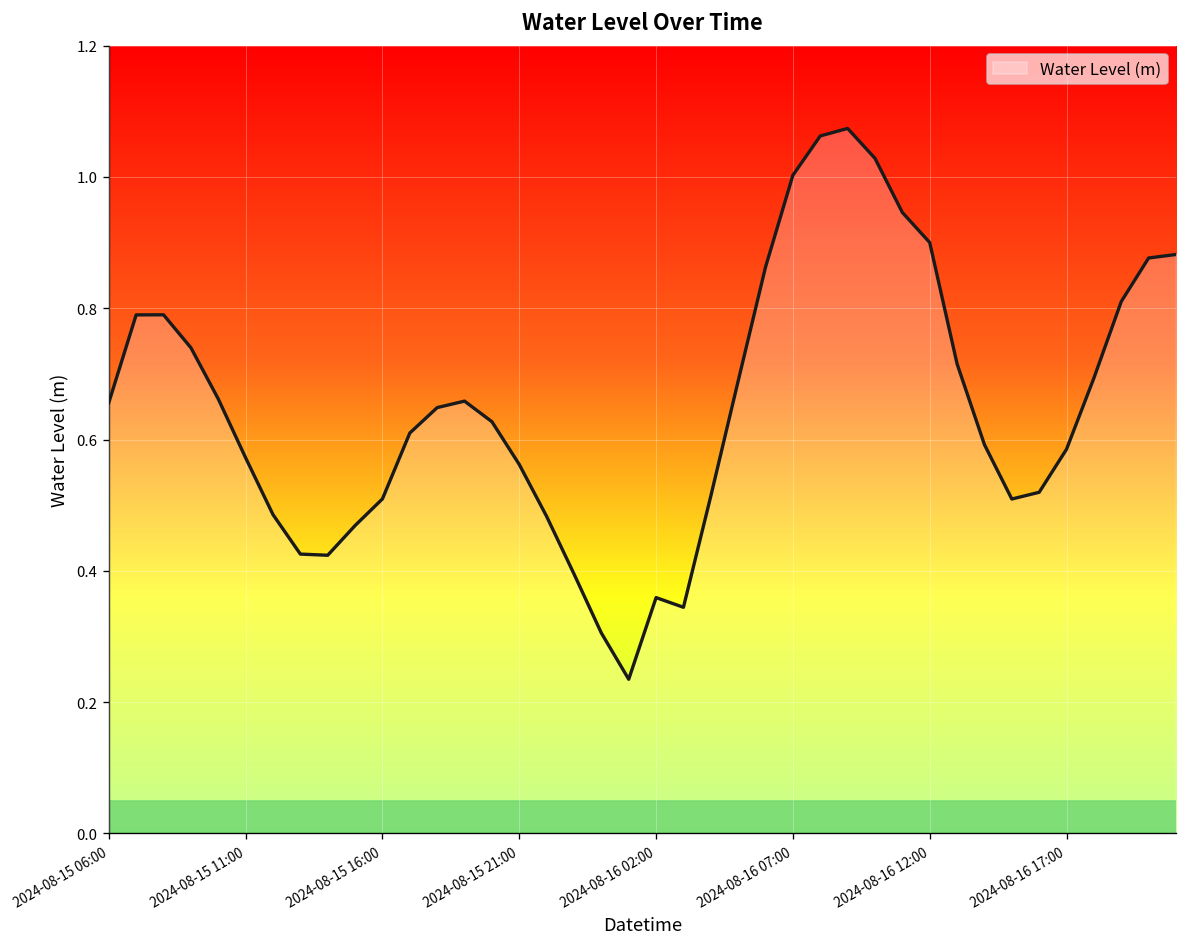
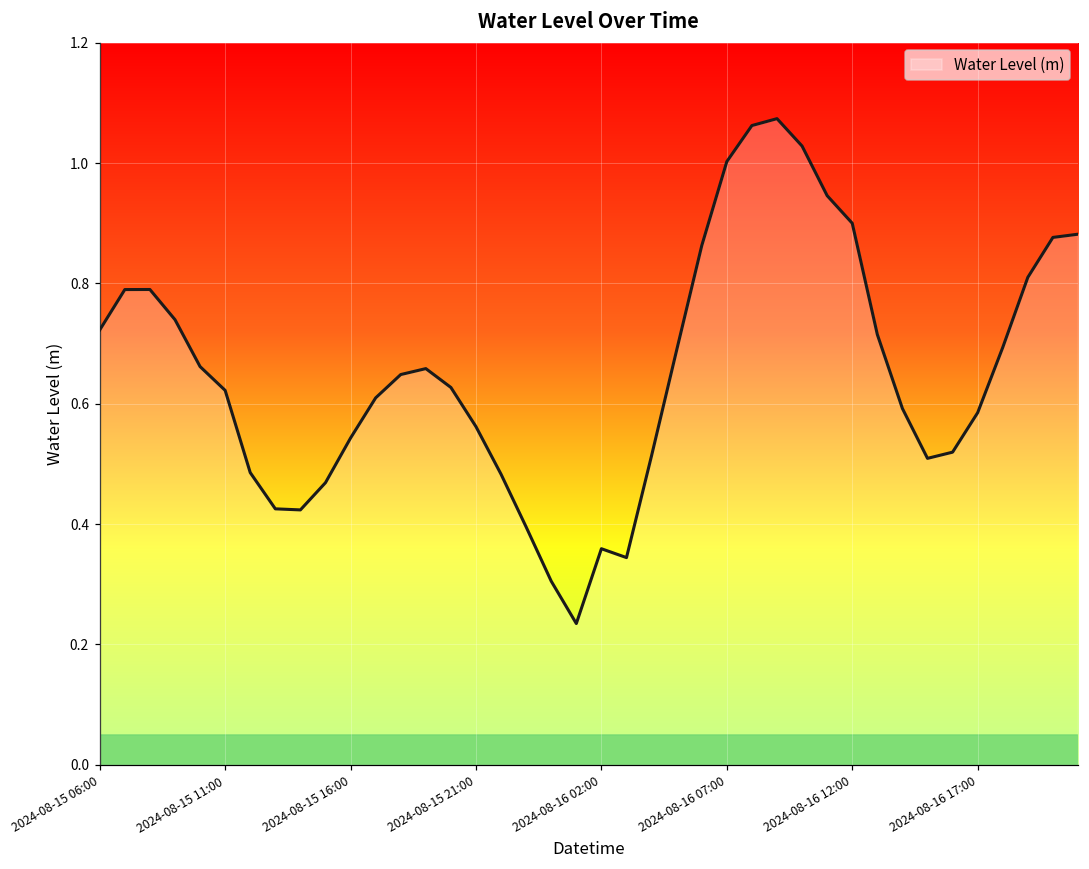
  {
-   "2024-08-15 06:00": 0.66,
-   "2024-08-15 11:00": 0.57,
-   "2024-08-15 16:00": 0.51,
+   "2024-08-15 06:00": 0.72,
+   "2024-08-15 11:00": 0.62,
+   "2024-08-15 16:00": 0.54,
    "2024-08-15 21:00": 0.56,
    "2024-08-16 02:00": 0.36,
    "2024-08-16 07:00": 1.00,
    "2024-08-16 12:00": 0.90,
    "2024-08-16 17:00": 0.59
  }
